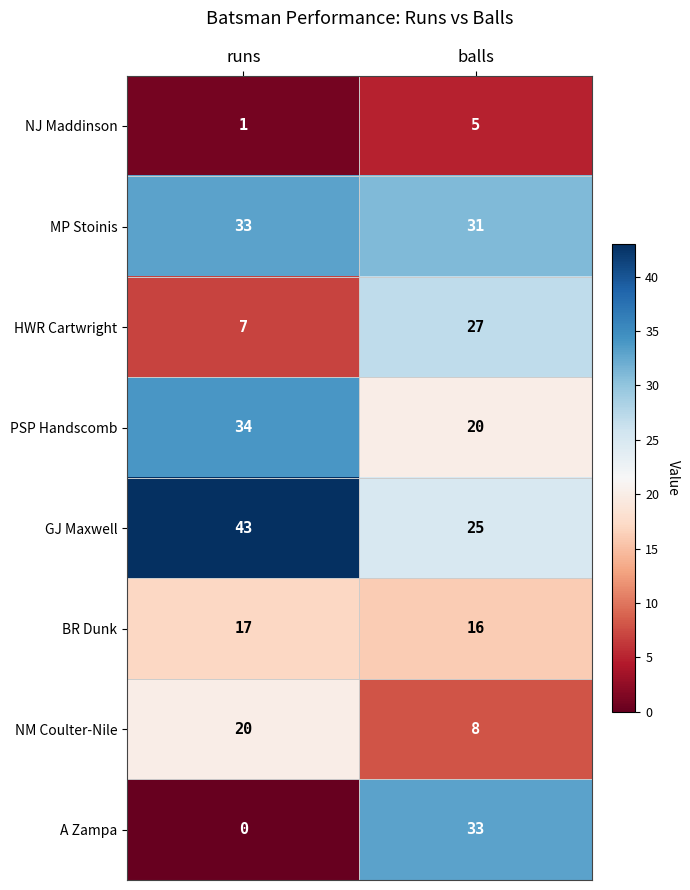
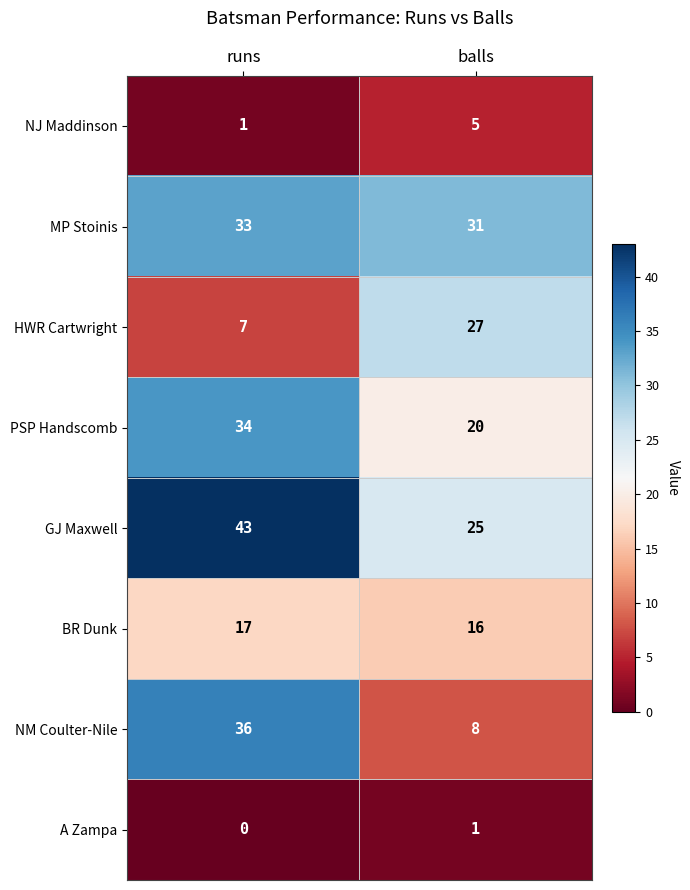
  {
    "NJ Maddinson": {
      "runs": 1,
      "balls": 5
    },
    "MP Stoinis": {
      "runs": 33,
      "balls": 31
    },
    "HWR Cartwright": {
      "runs": 7,
      "balls": 27
    },
    "PSP Handscomb": {
      "runs": 34,
      "balls": 20
    },
    "GJ Maxwell": {
      "runs": 43,
      "balls": 25
    },
    "BR Dunk": {
      "runs": 17,
      "balls": 16
    },
    "NM Coulter-Nile": {
-     "runs": 20,
+     "runs": 36,
      "balls": 8
    },
    "A Zampa": {
      "runs": 0,
-     "balls": 33
+     "balls": 1
    }
  }
